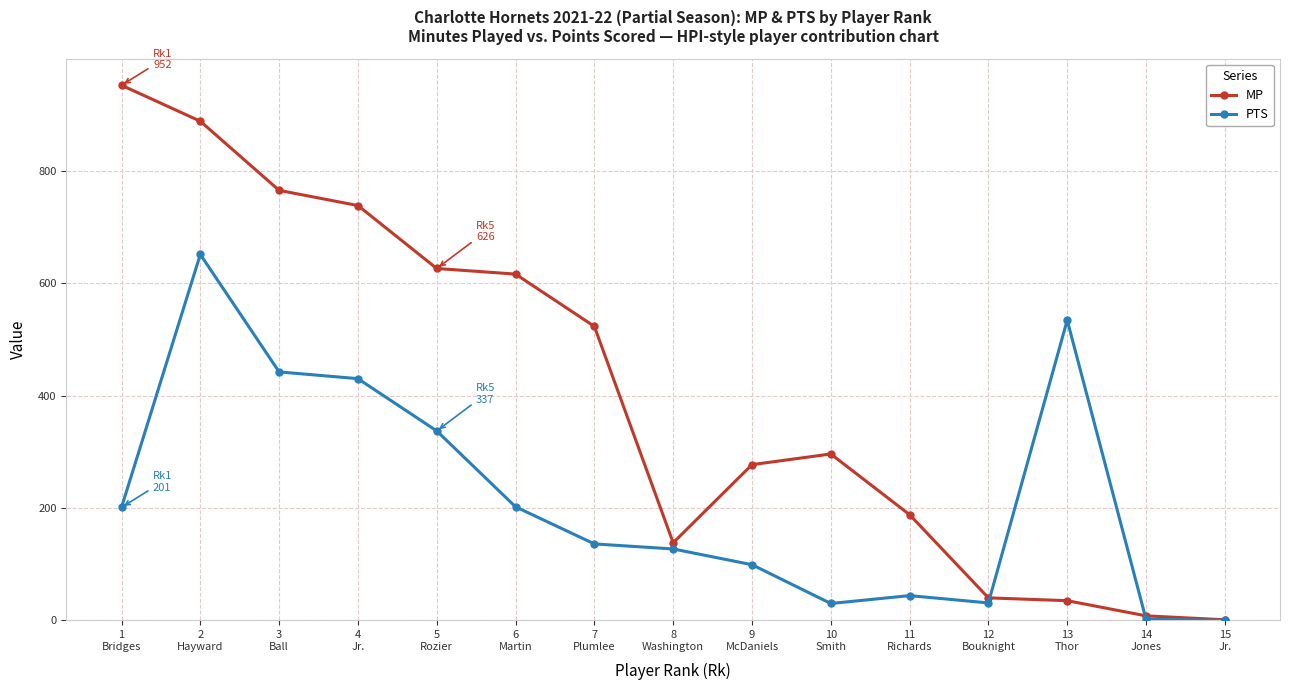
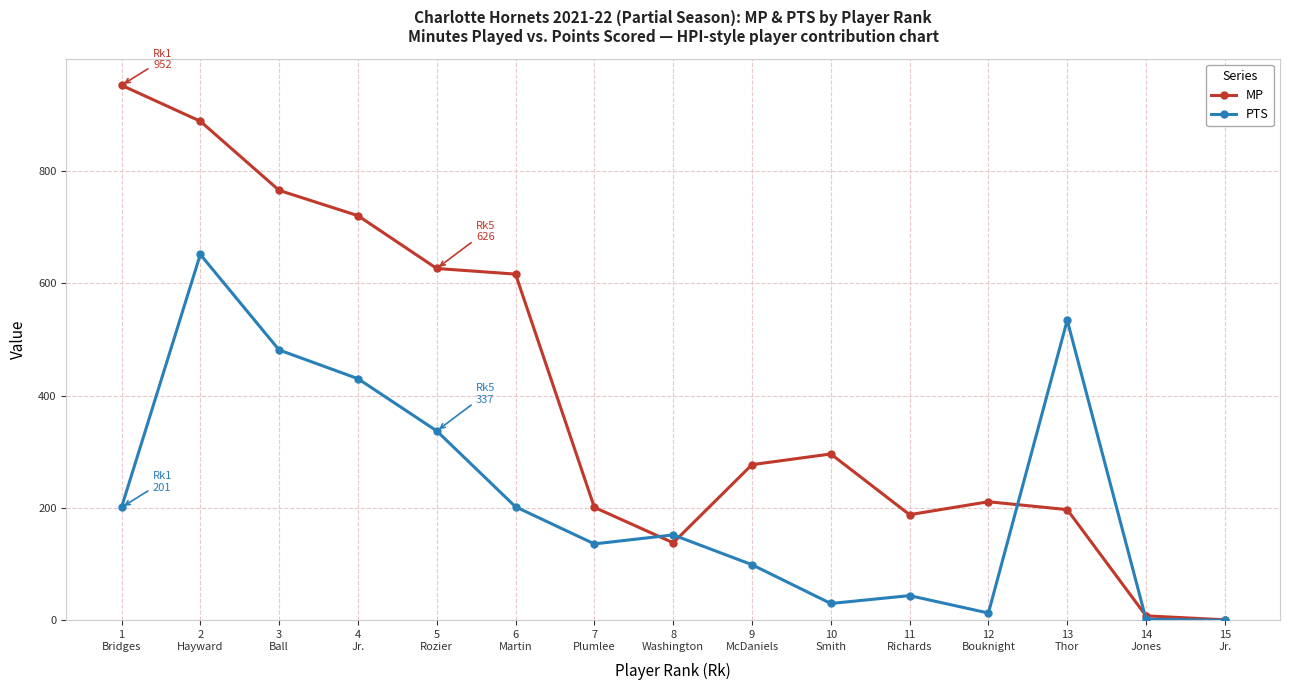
  {
    "MP": {
      "2 Hayward": 890,
      "3 Ball": 770,
-     "4 Jr.": 740,
+     "4 Jr.": 720,
      "6 Martin": 620,
-     "7 Plumlee": 520,
+     "7 Plumlee": 200,
      "8 Washington": 140,
      "9 McDaniels": 280,
      "10 Smith": 300,
      "11 Richards": 190,
-     "12 Bouknight": 40,
-     "13 Thor": 40,
+     "12 Bouknight": 210,
+     "13 Thor": 200,
      "14 Jones": 10
    },
    "PTS": {
      "2 Hayward": 650,
-     "3 Ball": 440,
+     "3 Ball": 480,
      "4 Jr.": 430,
      "6 Martin": 200,
      "7 Plumlee": 140,
-     "8 Washington": 130,
+     "8 Washington": 150,
      "9 McDaniels": 100,
      "10 Smith": 30,
      "11 Richards": 40,
-     "12 Bouknight": 30,
+     "12 Bouknight": 10,
      "13 Thor": 530,
      "14 Jones": 0
    }
  }
